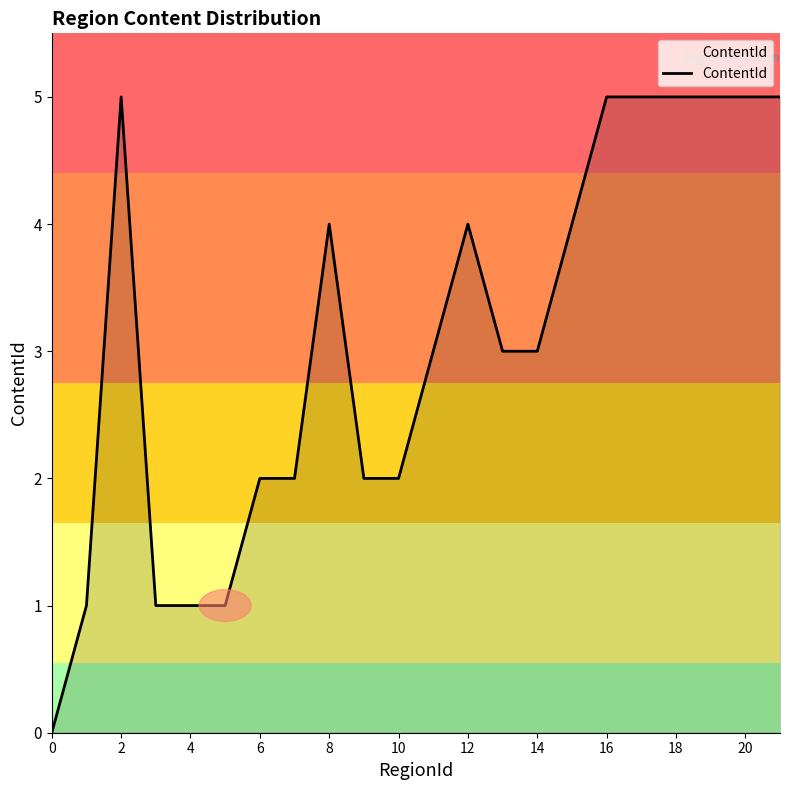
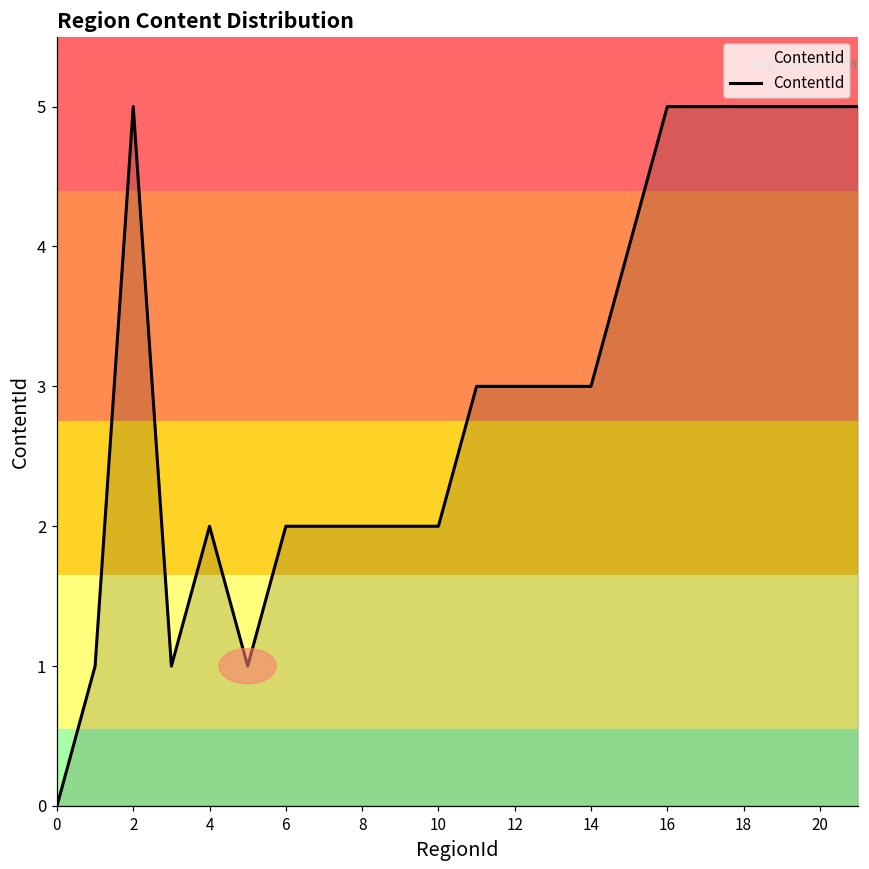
  {
    "0": 0,
    "2": 5,
-   "4": 1,
+   "4": 2,
    "6": 2,
-   "8": 4,
+   "8": 2,
    "10": 2,
-   "12": 4,
+   "12": 3,
    "14": 3,
    "16": 5,
    "18": 5,
    "20": 5
  }
